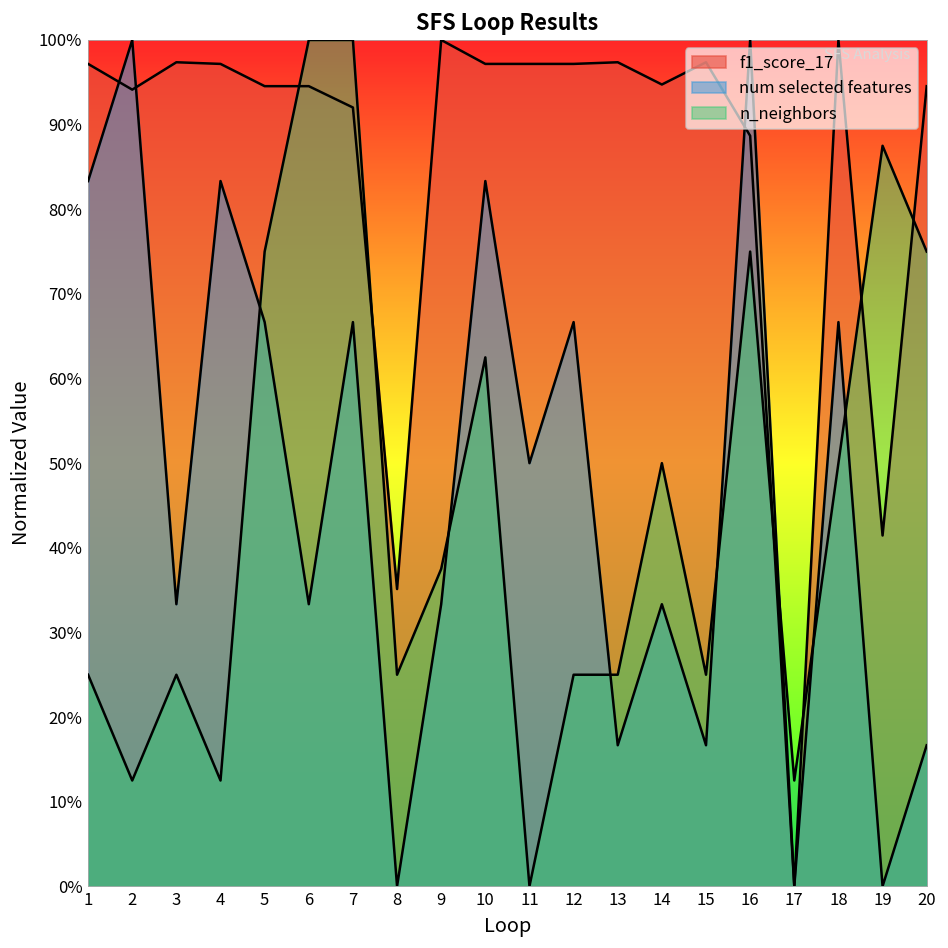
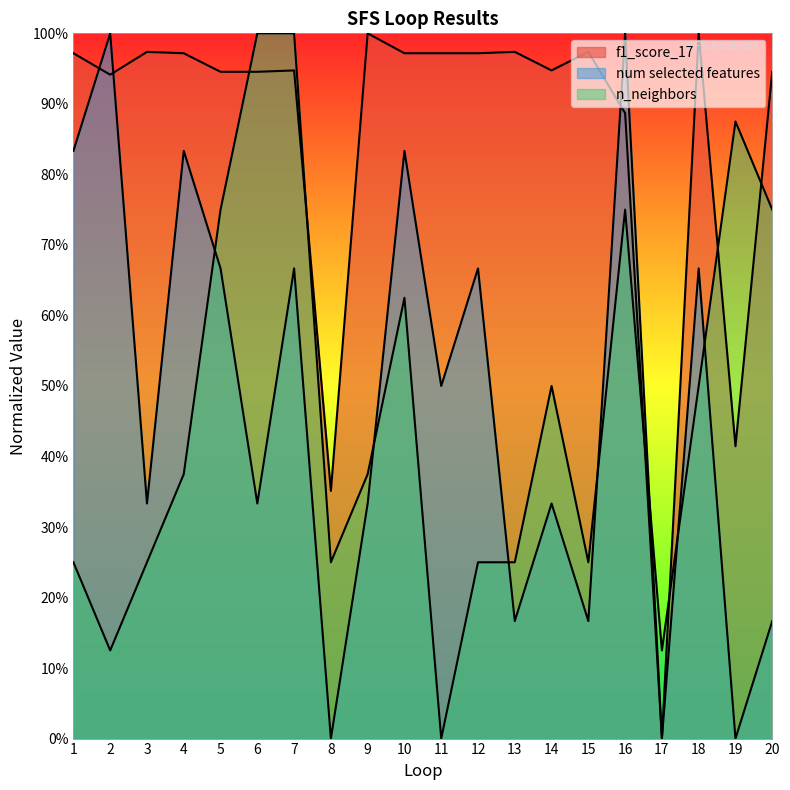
  {
    "f1_score_17": {
      "1": "97%",
      "2": "94%",
      "3": "97%",
      "4": "97%",
      "5": "95%",
      "6": "95%",
-     "7": "92%",
+     "7": "95%",
      "8": "35%",
      "9": "100%",
      "10": "97%",
      "11": "97%",
      "12": "97%",
      "13": "97%",
      "14": "95%",
      "16": "89%",
      "18": "100%",
      "19": "41%",
      "20": "95%"
    },
    "num selected features": {
      "1": "83%",
      "2": "100%",
      "3": "33%",
      "4": "83%",
      "5": "67%",
      "6": "33%",
      "7": "67%",
      "8": "0%",
      "9": "33%",
      "10": "83%",
      "11": "50%",
      "12": "67%",
      "13": "17%",
      "14": "33%",
      "15": "17%",
      "16": "100%",
      "18": "67%",
      "19": "0%",
      "20": "17%"
    },
    "n_neighbors": {
      "1": "25%",
      "2": "13%",
      "3": "25%",
-     "4": "13%",
+     "4": "38%",
      "5": "75%",
      "6": "100%",
      "7": "100%",
      "8": "25%",
      "9": "38%",
      "10": "63%",
      "11": "0%",
      "12": "25%",
      "13": "25%",
      "14": "50%",
      "15": "25%",
      "16": "75%",
      "17": "13%",
      "18": "50%",
      "19": "88%",
      "20": "75%"
    }
  }
